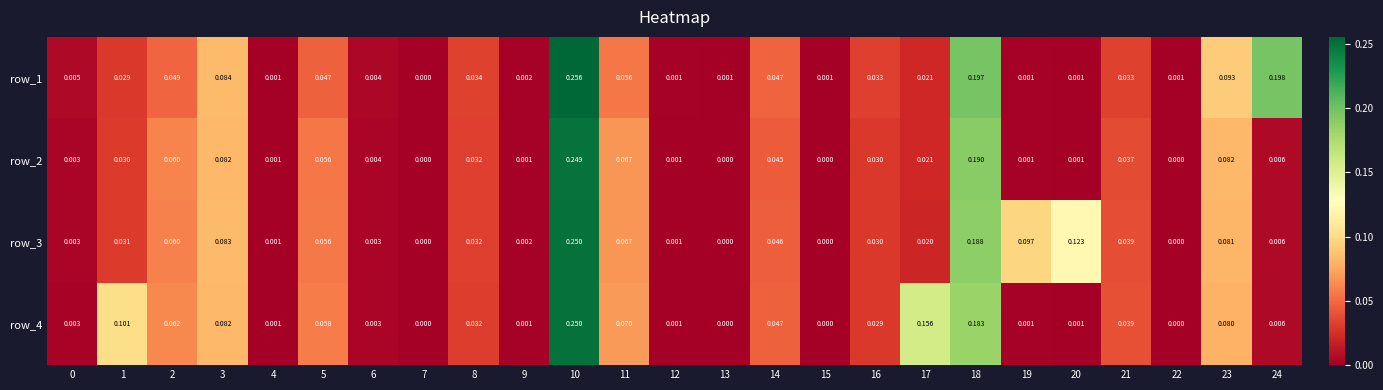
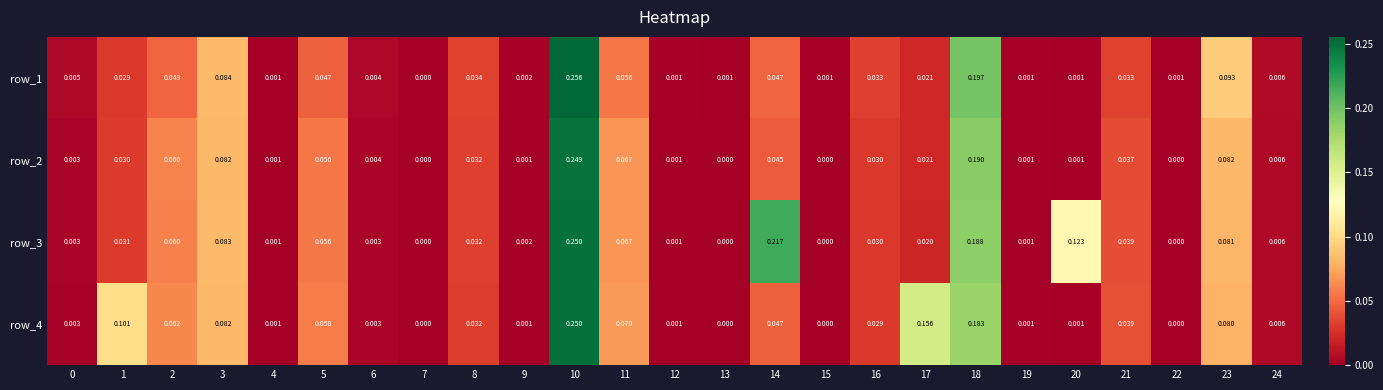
  {
    "row_1": {
      "0": 0.005,
      "1": 0.029,
      "2": 0.049,
      "3": 0.084,
      "4": 0.001,
      "5": 0.047,
      "6": 0.004,
      "7": 0.000,
      "8": 0.034,
      "9": 0.002,
      "10": 0.256,
      "11": 0.056,
      "12": 0.001,
      "13": 0.001,
      "14": 0.047,
      "15": 0.001,
      "16": 0.033,
      "17": 0.021,
      "18": 0.197,
      "19": 0.001,
      "20": 0.001,
      "21": 0.033,
      "22": 0.001,
      "23": 0.093,
-     "24": 0.198
+     "24": 0.006
    },
    "row_2": {
      "0": 0.003,
      "1": 0.030,
      "2": 0.060,
      "3": 0.082,
      "4": 0.001,
      "5": 0.056,
      "6": 0.004,
      "7": 0.000,
      "8": 0.032,
      "9": 0.001,
      "10": 0.249,
      "11": 0.067,
      "12": 0.001,
      "13": 0.000,
      "14": 0.045,
      "15": 0.000,
      "16": 0.030,
      "17": 0.021,
      "18": 0.190,
      "19": 0.001,
      "20": 0.001,
      "21": 0.037,
      "22": 0.000,
      "23": 0.082,
      "24": 0.006
    },
    "row_3": {
      "0": 0.003,
      "1": 0.031,
      "2": 0.060,
      "3": 0.083,
      "4": 0.001,
      "5": 0.056,
      "6": 0.003,
      "7": 0.000,
      "8": 0.032,
      "9": 0.002,
      "10": 0.250,
      "11": 0.067,
      "12": 0.001,
      "13": 0.000,
-     "14": 0.046,
+     "14": 0.217,
      "15": 0.000,
      "16": 0.030,
      "17": 0.020,
      "18": 0.188,
-     "19": 0.097,
+     "19": 0.001,
      "20": 0.123,
      "21": 0.039,
      "22": 0.000,
      "23": 0.081,
      "24": 0.006
    },
    "row_4": {
      "0": 0.003,
      "1": 0.101,
      "2": 0.062,
      "3": 0.082,
      "4": 0.001,
      "5": 0.058,
      "6": 0.003,
      "7": 0.000,
      "8": 0.032,
      "9": 0.001,
      "10": 0.250,
      "11": 0.070,
      "12": 0.001,
      "13": 0.000,
      "14": 0.047,
      "15": 0.000,
      "16": 0.029,
      "17": 0.156,
      "18": 0.183,
      "19": 0.001,
      "20": 0.001,
      "21": 0.039,
      "22": 0.000,
      "23": 0.080,
      "24": 0.006
    }
  }
